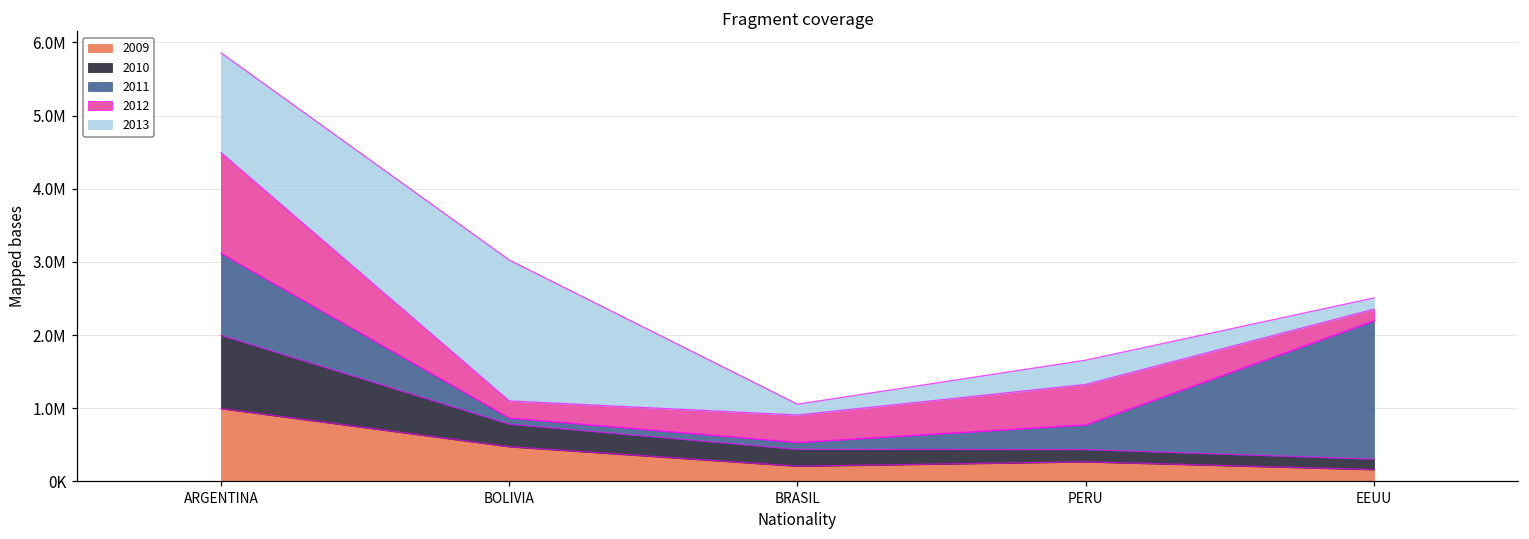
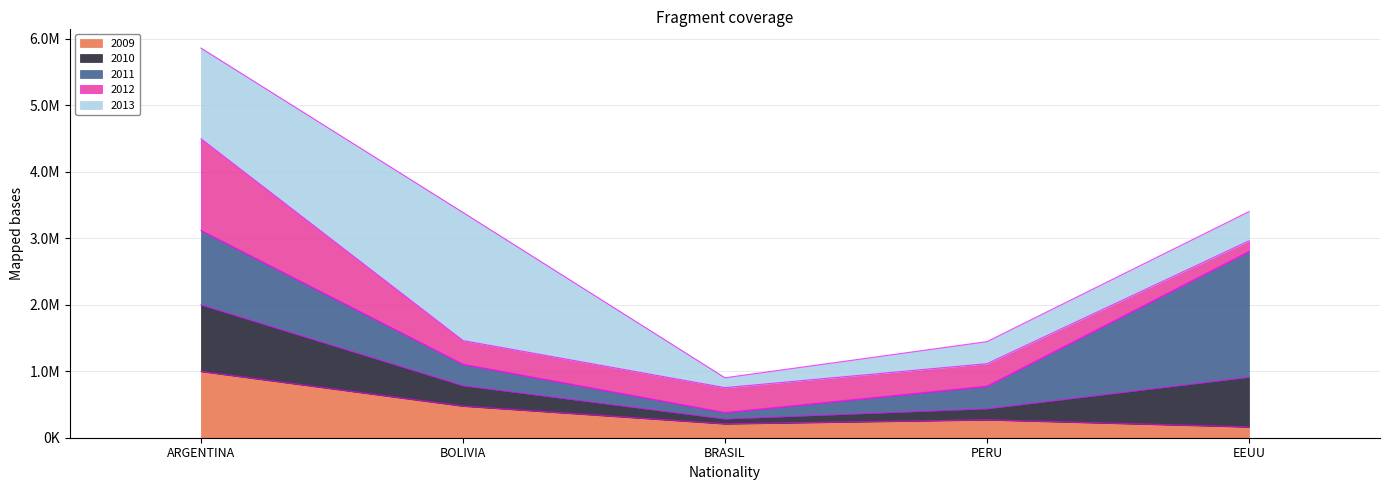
  {
    "2009": {
      "ARGENTINA": 1000000,
      "BOLIVIA": 500000,
      "BRASIL": 200000,
      "PERU": 300000,
      "EEUU": 200000
    },
    "2010": {
      "ARGENTINA": 1000000,
      "BOLIVIA": 300000,
-     "BRASIL": 200000,
+     "BRASIL": 100000,
      "PERU": 200000,
-     "EEUU": 100000
+     "EEUU": 700000
    },
    "2011": {
      "ARGENTINA": 1100000,
-     "BOLIVIA": 100000,
+     "BOLIVIA": 300000,
      "BRASIL": 100000,
      "PERU": 300000,
      "EEUU": 1900000
    },
    "2012": {
      "ARGENTINA": 1400000,
-     "BOLIVIA": 200000,
+     "BOLIVIA": 400000,
      "BRASIL": 400000,
-     "PERU": 600000,
+     "PERU": 300000,
      "EEUU": 200000
    },
    "2013": {
      "ARGENTINA": 1400000,
      "BOLIVIA": 1900000,
      "BRASIL": 100000,
      "PERU": 300000,
-     "EEUU": 200000
+     "EEUU": 400000
    }
  }
